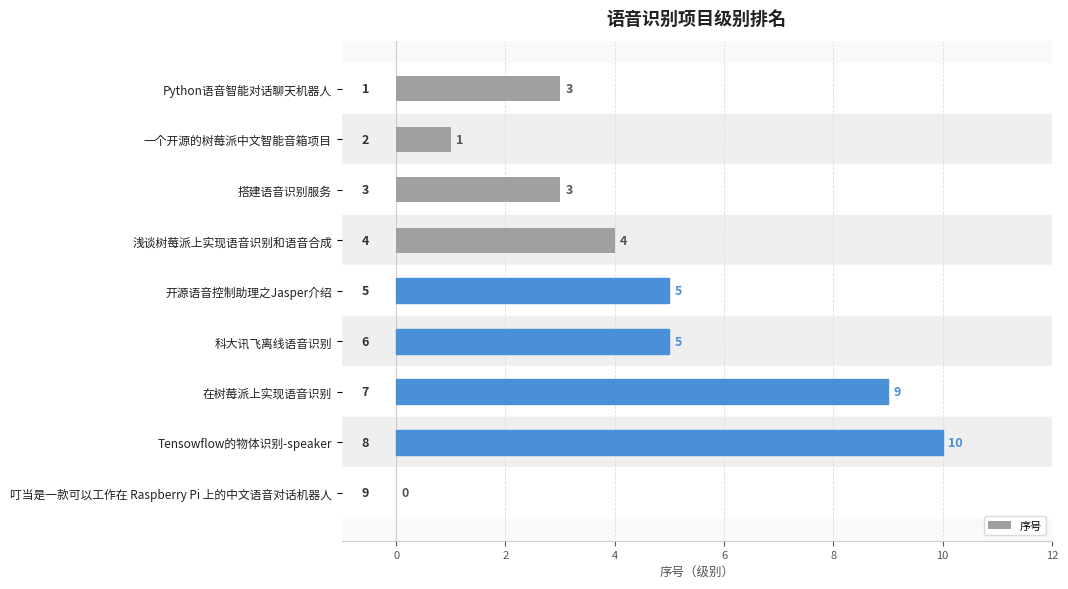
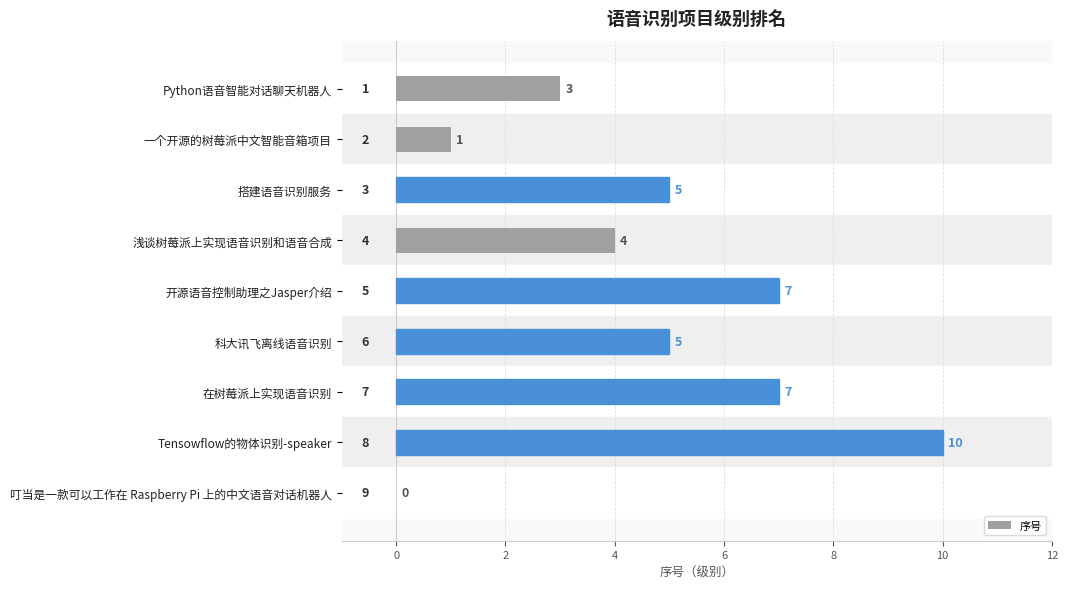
  {
    "Python语音智能对话聊天机器人": 3,
    "一个开源的树莓派中文智能音箱项目": 1,
-   "搭建语音识别服务": 3,
+   "搭建语音识别服务": 5,
    "浅谈树莓派上实现语音识别和语音合成": 4,
-   "开源语音控制助理之Jasper介绍": 5,
+   "开源语音控制助理之Jasper介绍": 7,
    "科大讯飞离线语音识别": 5,
-   "在树莓派上实现语音识别": 9,
+   "在树莓派上实现语音识别": 7,
    "Tensowflow的物体识别-speaker": 10,
    "叮当是一款可以工作在 Raspberry Pi 上的中文语音对话机器人": 0
  }
